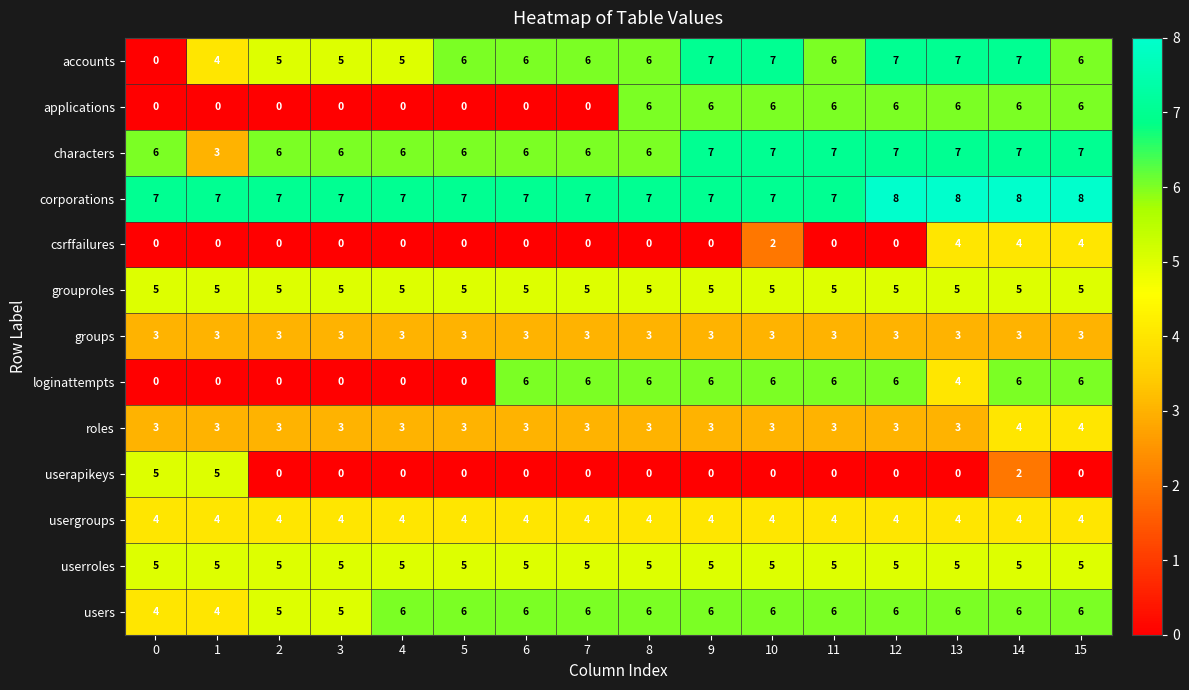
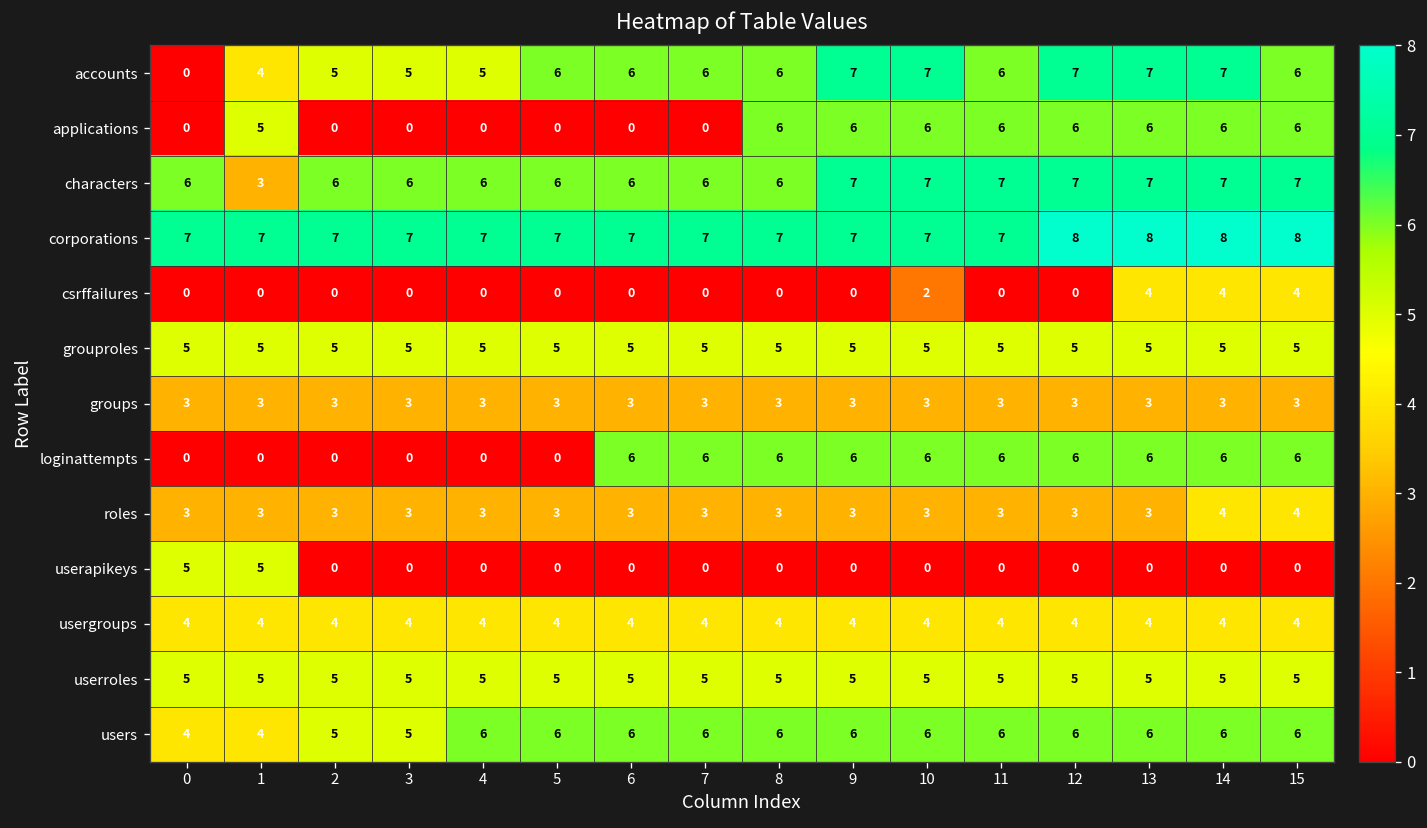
  {
    "applications": {
      "0": 0,
-     "1": 0,
+     "1": 5,
      "2": 0,
      "3": 0,
      "4": 0,
      "5": 0,
      "6": 0,
      "7": 0,
      "8": 6,
      "9": 6,
      "10": 6,
      "11": 6,
      "12": 6,
      "13": 6,
      "14": 6,
      "15": 6
    },
    "loginattempts": {
      "0": 0,
      "1": 0,
      "2": 0,
      "3": 0,
      "4": 0,
      "5": 0,
      "6": 6,
      "7": 6,
      "8": 6,
      "9": 6,
      "10": 6,
      "11": 6,
      "12": 6,
-     "13": 4,
+     "13": 6,
      "14": 6,
      "15": 6
    },
    "userapikeys": {
      "0": 5,
      "1": 5,
      "2": 0,
      "3": 0,
      "4": 0,
      "5": 0,
      "6": 0,
      "7": 0,
      "8": 0,
      "9": 0,
      "10": 0,
      "11": 0,
      "12": 0,
      "13": 0,
-     "14": 2,
+     "14": 0,
      "15": 0
    }
  }
